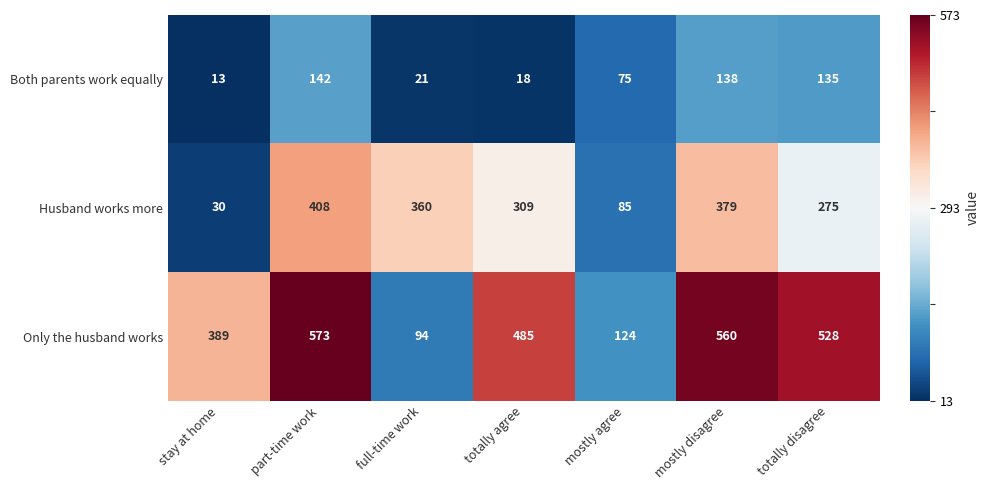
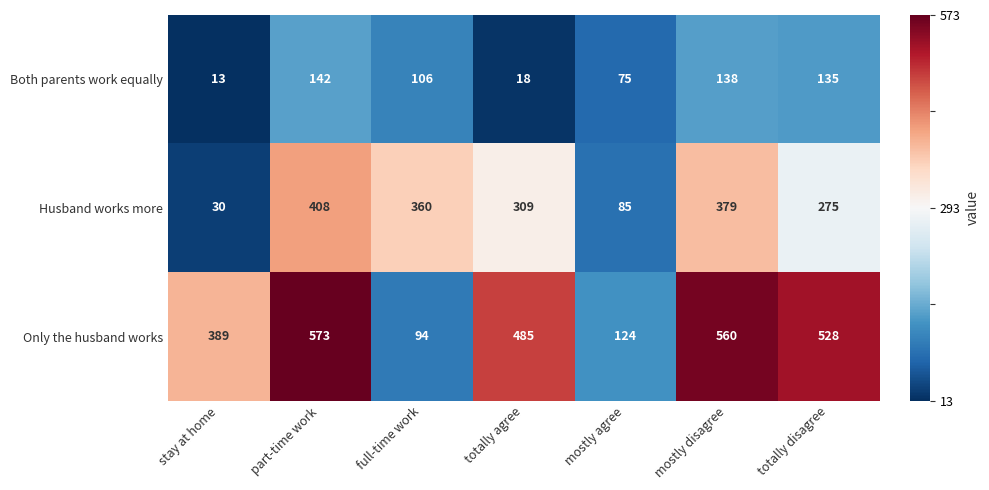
  {
    "Both parents work equally": {
      "stay at home": 13,
      "part-time work": 142,
-     "full-time work": 21,
+     "full-time work": 106,
      "totally agree": 18,
      "mostly agree": 75,
      "mostly disagree": 138,
      "totally disagree": 135
    },
    "Husband works more": {
      "stay at home": 30,
      "part-time work": 408,
      "full-time work": 360,
      "totally agree": 309,
      "mostly agree": 85,
      "mostly disagree": 379,
      "totally disagree": 275
    },
    "Only the husband works": {
      "stay at home": 389,
      "part-time work": 573,
      "full-time work": 94,
      "totally agree": 485,
      "mostly agree": 124,
      "mostly disagree": 560,
      "totally disagree": 528
    }
  }
